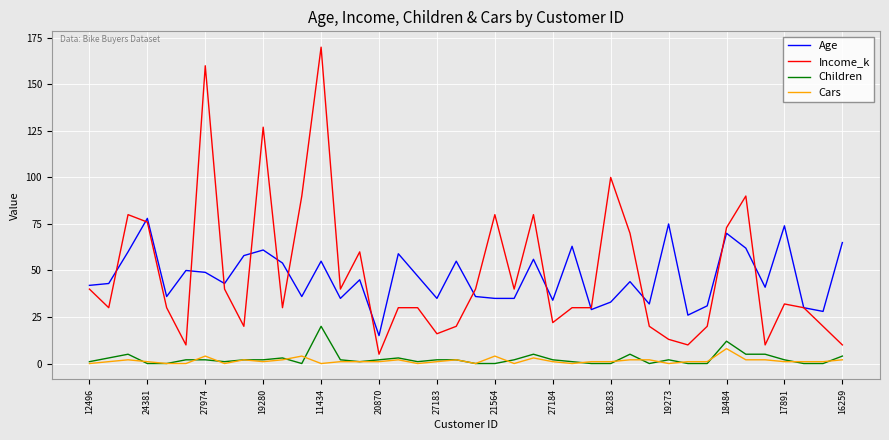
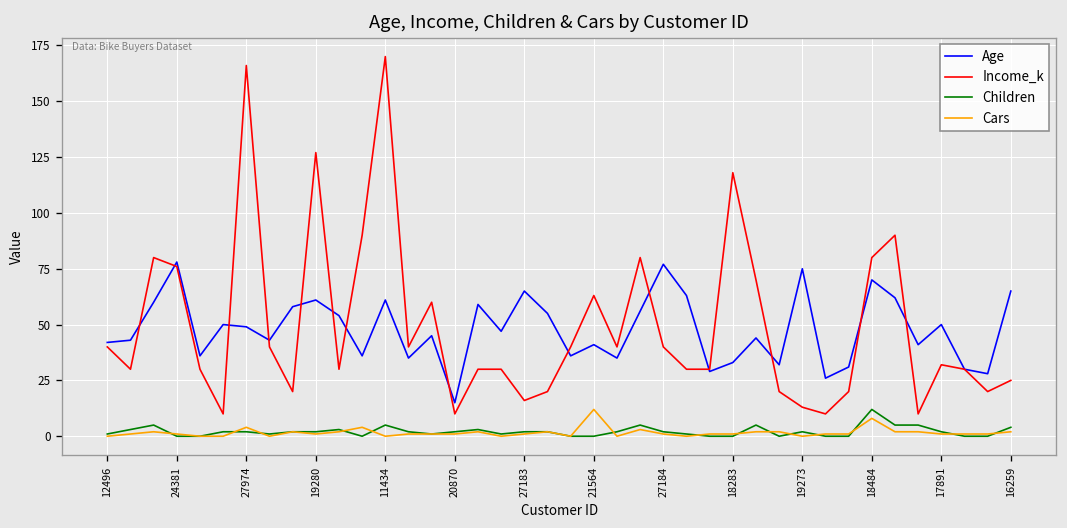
  {
    "Age": {
      "12496": 42,
      "24381": 78,
      "27974": 49,
      "19280": 61,
-     "11434": 55,
+     "11434": 61,
      "20870": 15,
-     "27183": 35,
-     "21564": 35,
-     "27184": 34,
+     "27183": 65,
+     "21564": 41,
+     "27184": 77,
      "18283": 33,
      "19273": 75,
      "18484": 70,
-     "17891": 74,
+     "17891": 50,
      "16259": 65
    },
    "Income_k": {
      "12496": 40,
      "24381": 76,
-     "27974": 160,
+     "27974": 166,
      "19280": 127,
      "11434": 170,
-     "20870": 5,
+     "20870": 10,
      "27183": 16,
-     "21564": 80,
-     "27184": 22,
-     "18283": 100,
+     "21564": 63,
+     "27184": 40,
+     "18283": 118,
      "19273": 13,
-     "18484": 73,
+     "18484": 80,
      "17891": 32,
-     "16259": 10
+     "16259": 25
    },
    "Children": {
      "27974": 2,
-     "11434": 20,
+     "11434": 5,
      "21564": 0,
      "19273": 2,
      "18484": 12,
      "16259": 4
    },
    "Cars": {
      "27974": 4,
      "11434": 0,
-     "21564": 4,
+     "21564": 12,
      "19273": 0,
      "18484": 8,
      "16259": 2
    }
  }
